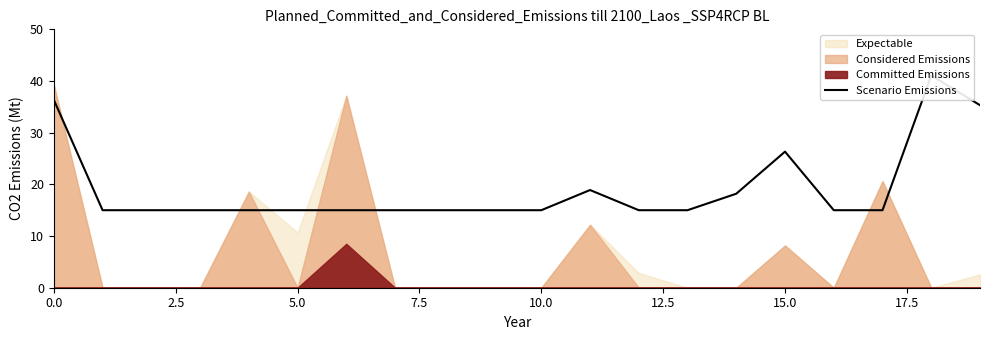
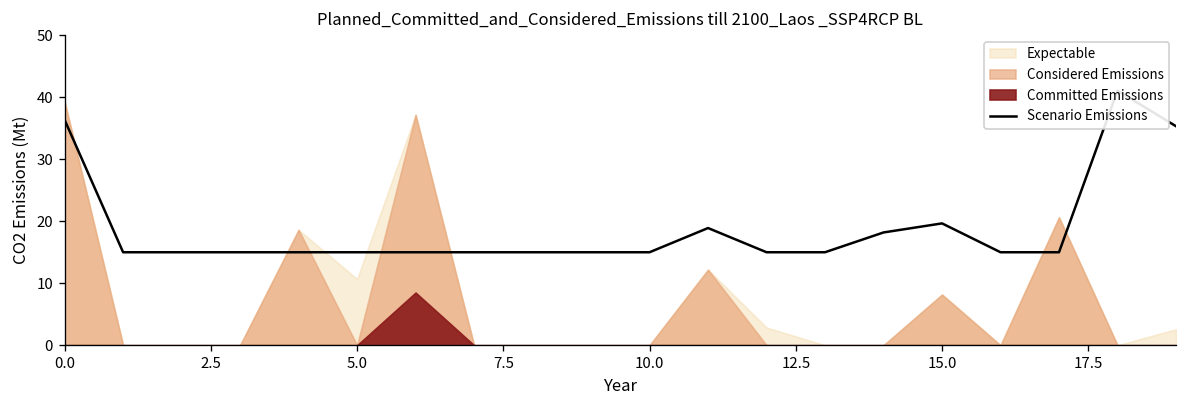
  {
    "Scenario Emissions": {
      "0.0": 36,
      "5.0": 15,
      "10.0": 15,
-     "15.0": 26
+     "15.0": 20
    }
  }
